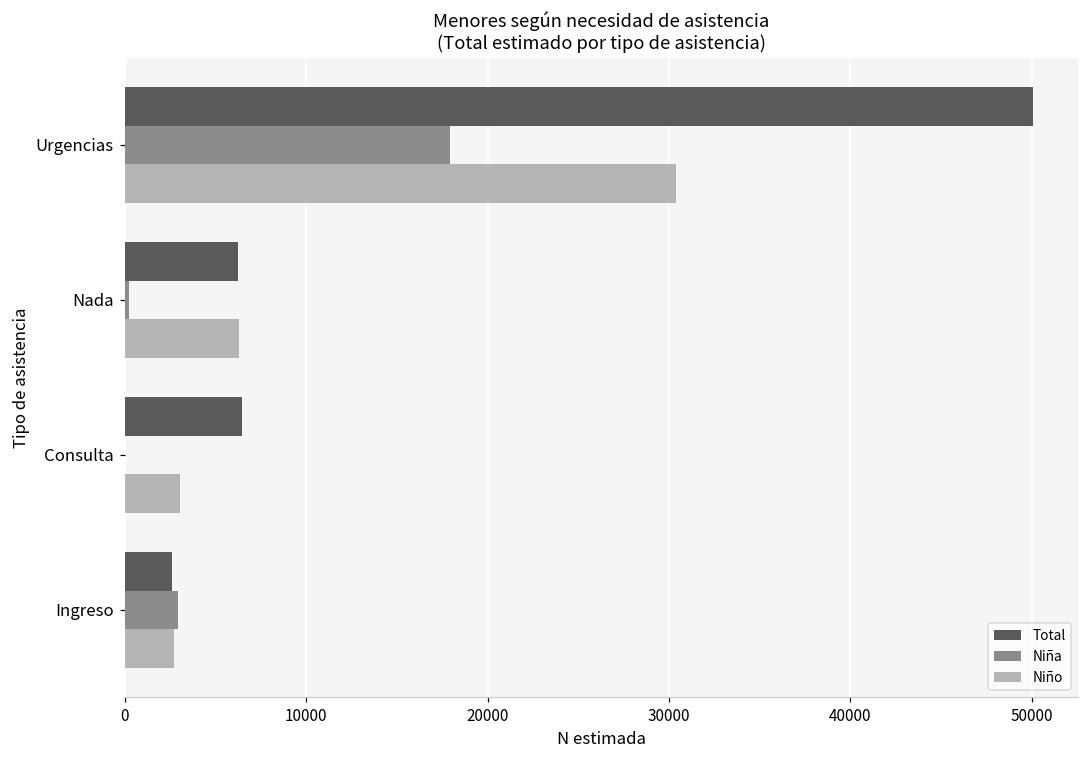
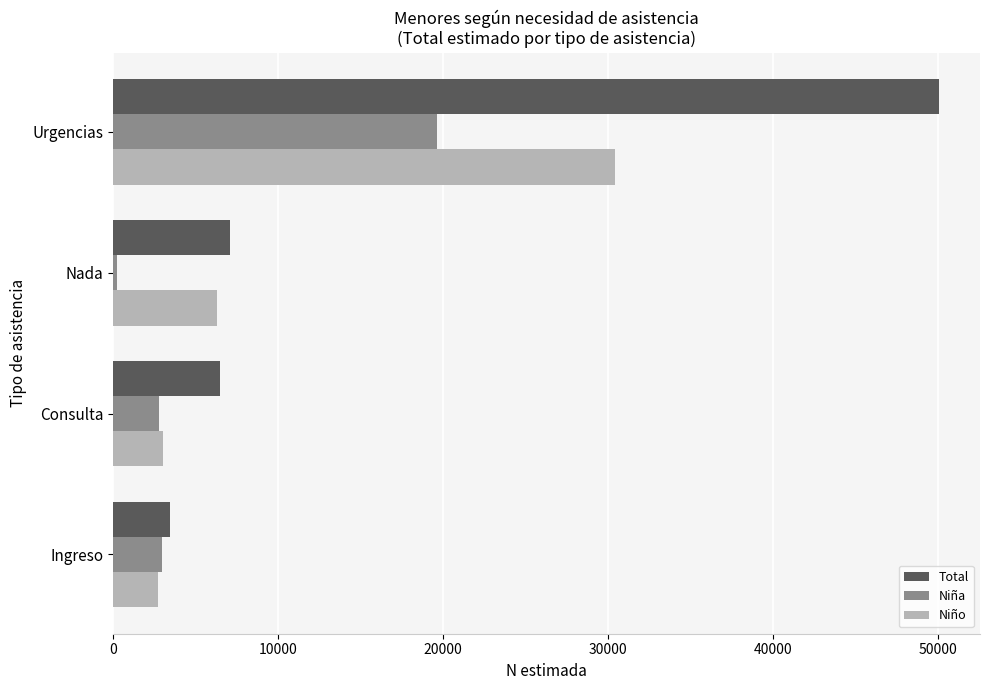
  {
    "Total": {
      "Urgencias": 50000,
-     "Nada": 6300,
+     "Nada": 7000,
      "Consulta": 6500,
-     "Ingreso": 2600
+     "Ingreso": 3400
    },
    "Niña": {
-     "Urgencias": 17900,
+     "Urgencias": 19600,
      "Nada": 200,
-     "Consulta": 0,
+     "Consulta": 2700,
      "Ingreso": 2900
    },
    "Niño": {
      "Urgencias": 30400,
      "Nada": 6300,
      "Consulta": 3000,
      "Ingreso": 2700
    }
  }
